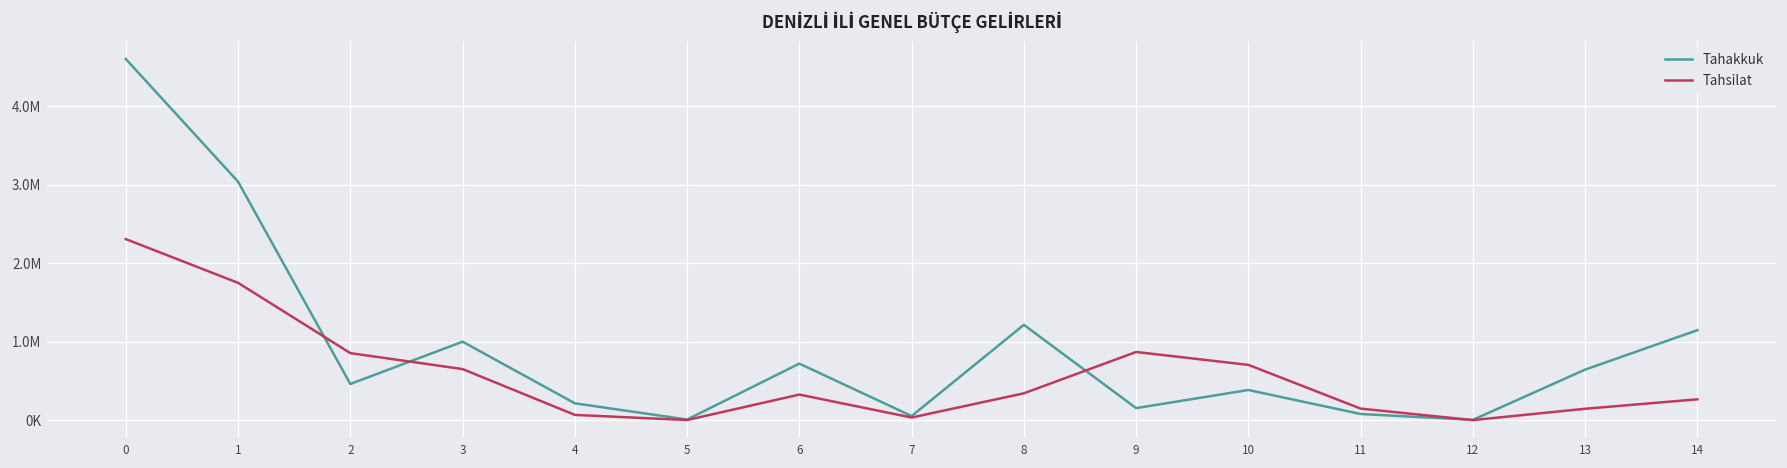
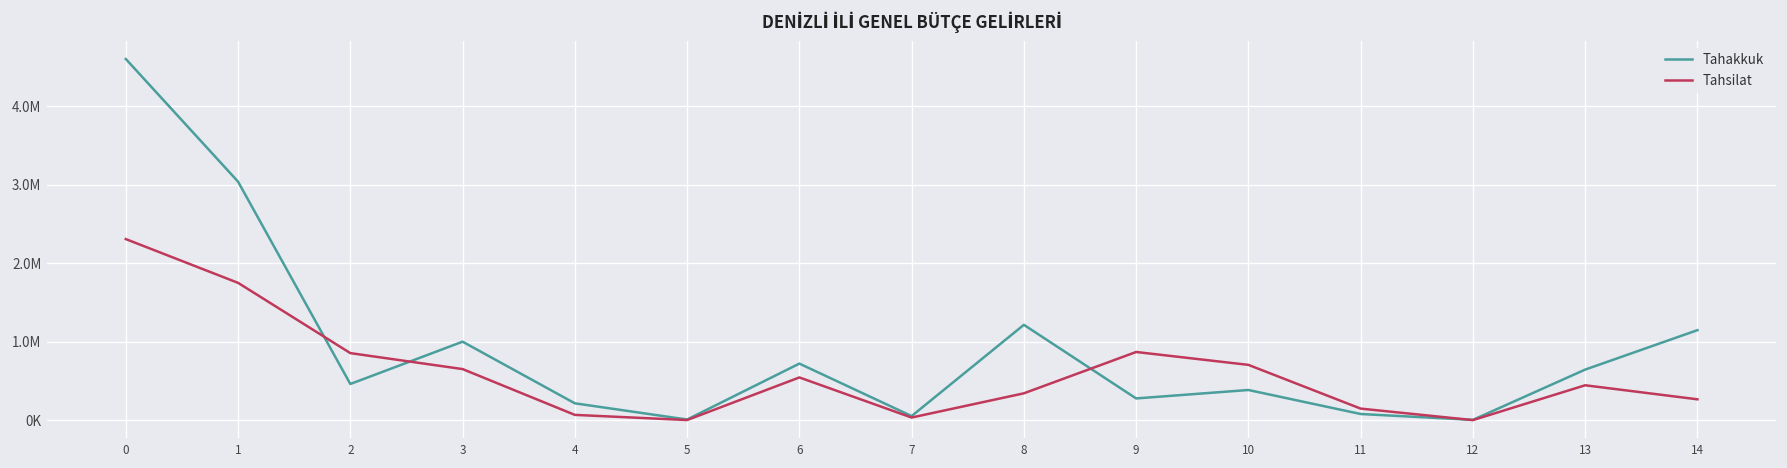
  {
    "Tahakkuk": {
      "0": 4600000,
      "1": 3000000,
      "2": 500000,
      "3": 1000000,
      "4": 200000,
      "6": 700000,
      "8": 1200000,
-     "9": 200000,
+     "9": 300000,
      "10": 400000,
      "11": 100000,
      "13": 600000,
      "14": 1100000
    },
    "Tahsilat": {
      "0": 2300000,
      "1": 1800000,
      "2": 900000,
      "3": 700000,
      "4": 100000,
-     "6": 300000,
+     "6": 500000,
      "8": 300000,
      "9": 900000,
      "10": 700000,
      "11": 100000,
-     "13": 100000,
+     "13": 400000,
      "14": 300000
    }
  }
